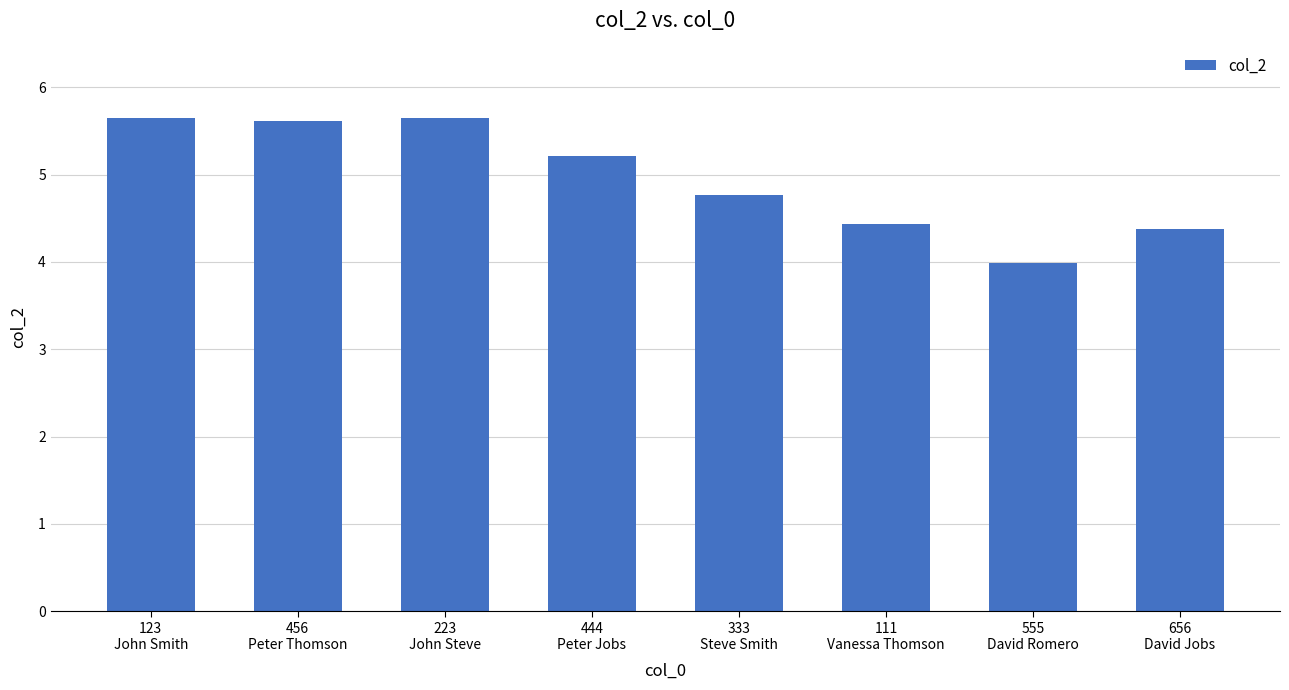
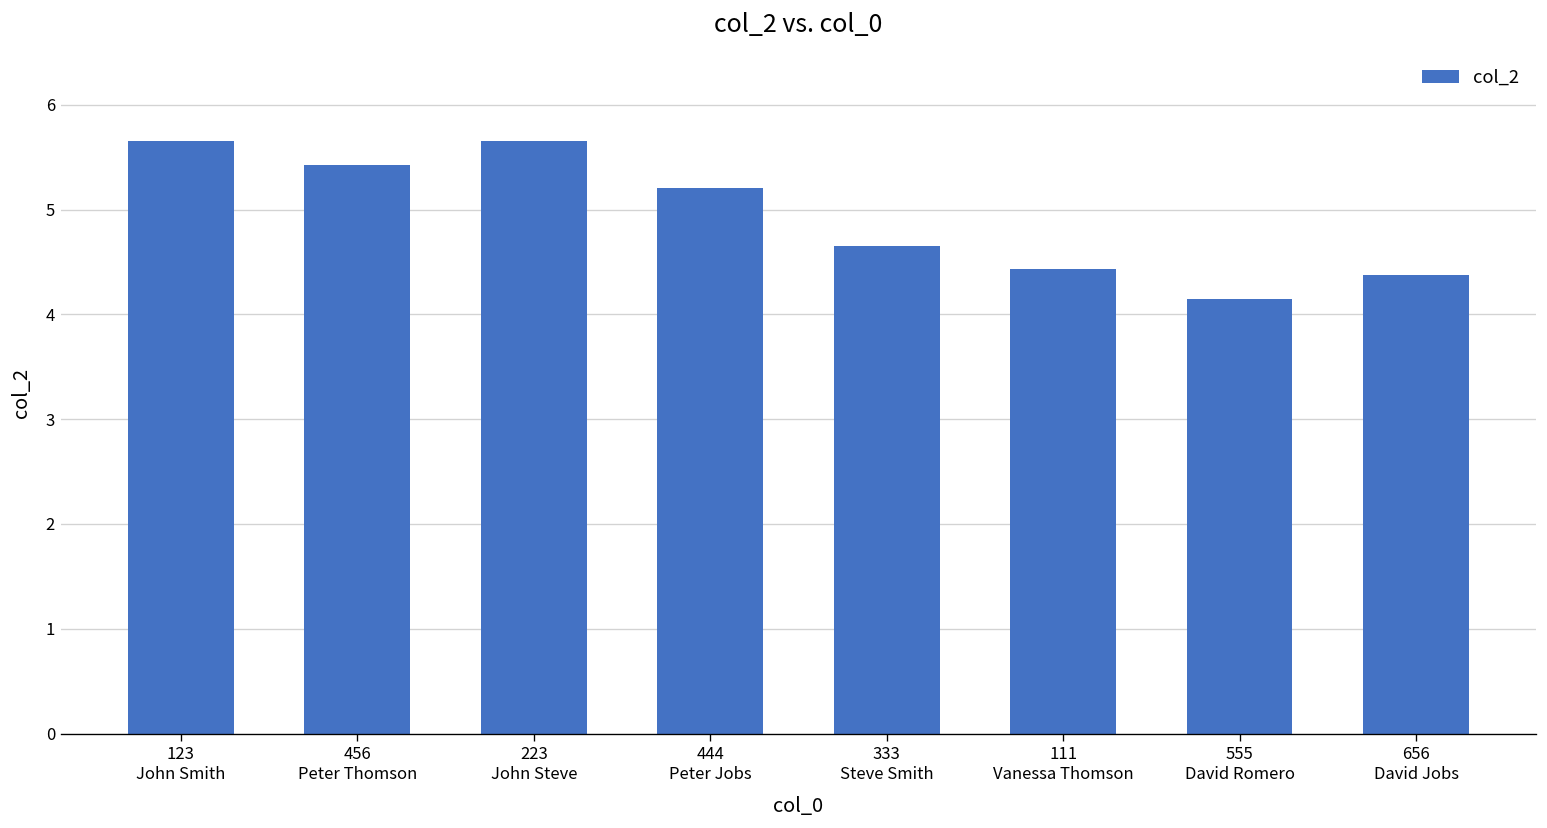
  {
    "123 John Smith": 5.7,
-   "456 Peter Thomson": 5.6,
+   "456 Peter Thomson": 5.4,
    "223 John Steve": 5.7,
    "444 Peter Jobs": 5.2,
-   "333 Steve Smith": 4.8,
+   "333 Steve Smith": 4.7,
    "111 Vanessa Thomson": 4.4,
-   "555 David Romero": 4.0,
+   "555 David Romero": 4.2,
    "656 David Jobs": 4.4
  }
